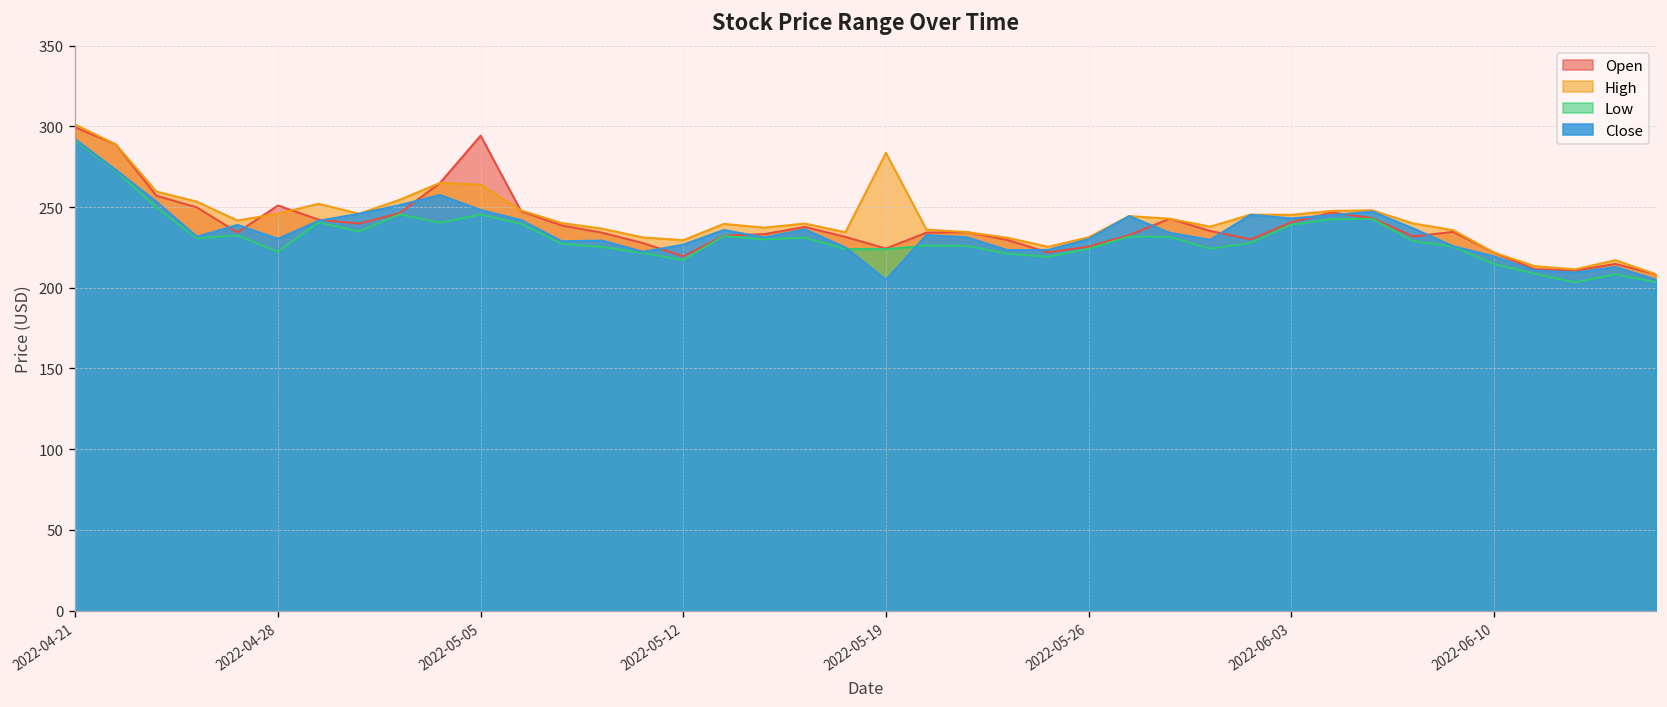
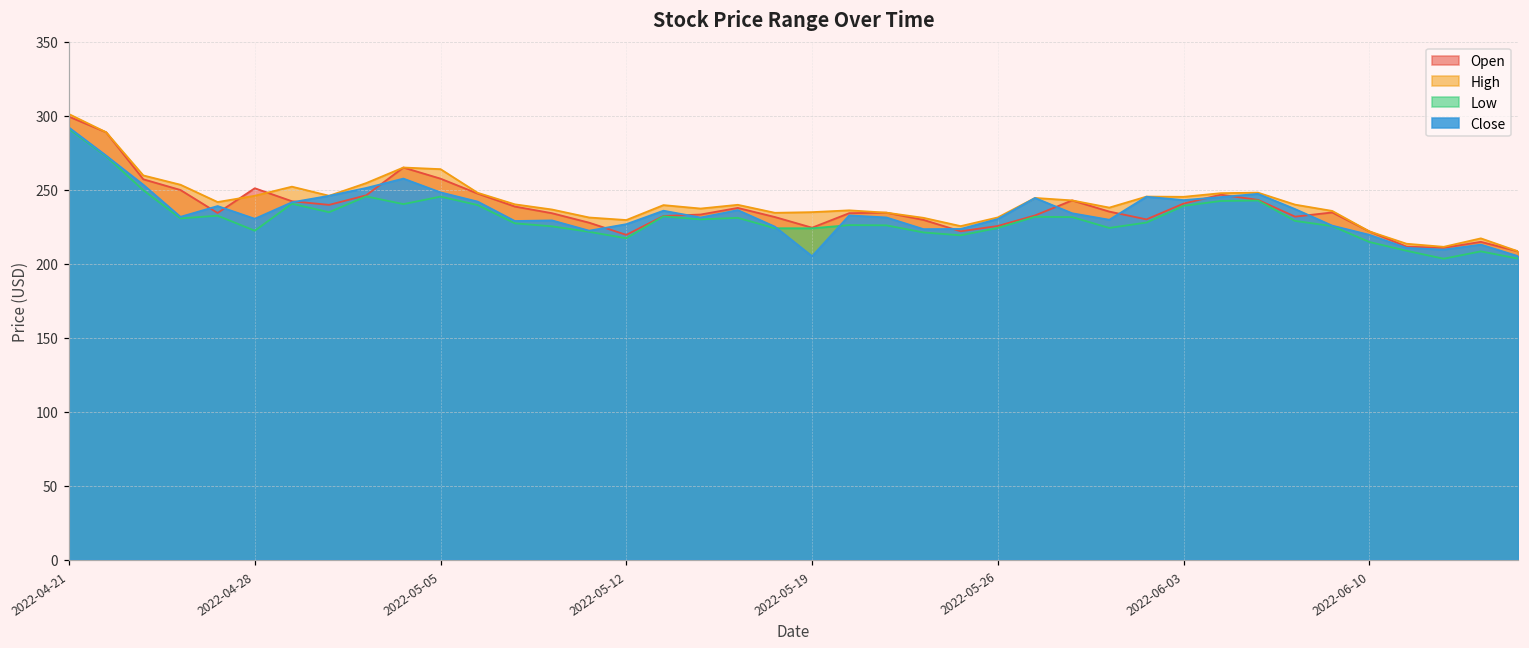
  {
    "Open": {
      "2022-04-28": 251,
-     "2022-05-05": 294,
+     "2022-05-05": 257,
      "2022-05-12": 219
    },
    "High": {
      "2022-04-28": 246,
      "2022-05-05": 264,
      "2022-05-12": 230,
-     "2022-05-19": 284,
+     "2022-05-19": 235,
      "2022-06-03": 245
    },
    "Low": {
      "2022-04-28": 222,
      "2022-05-05": 245,
      "2022-05-12": 217,
      "2022-06-10": 215
    },
    "Close": {
      "2022-04-28": 230,
      "2022-05-05": 248,
      "2022-05-12": 227,
      "2022-05-19": 205,
      "2022-06-03": 243,
      "2022-06-10": 220
    }
  }
